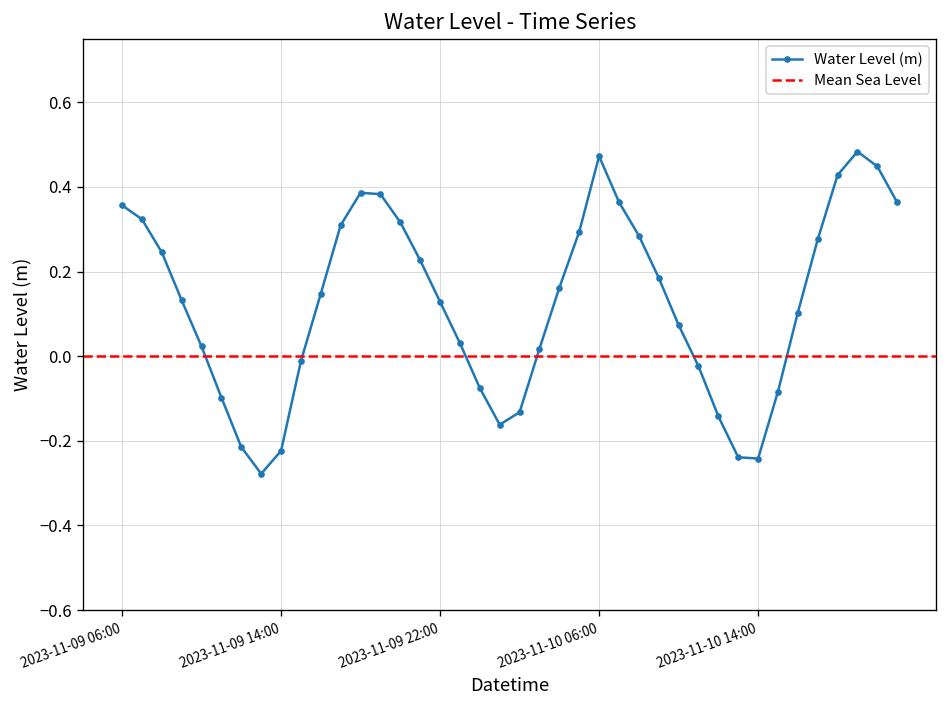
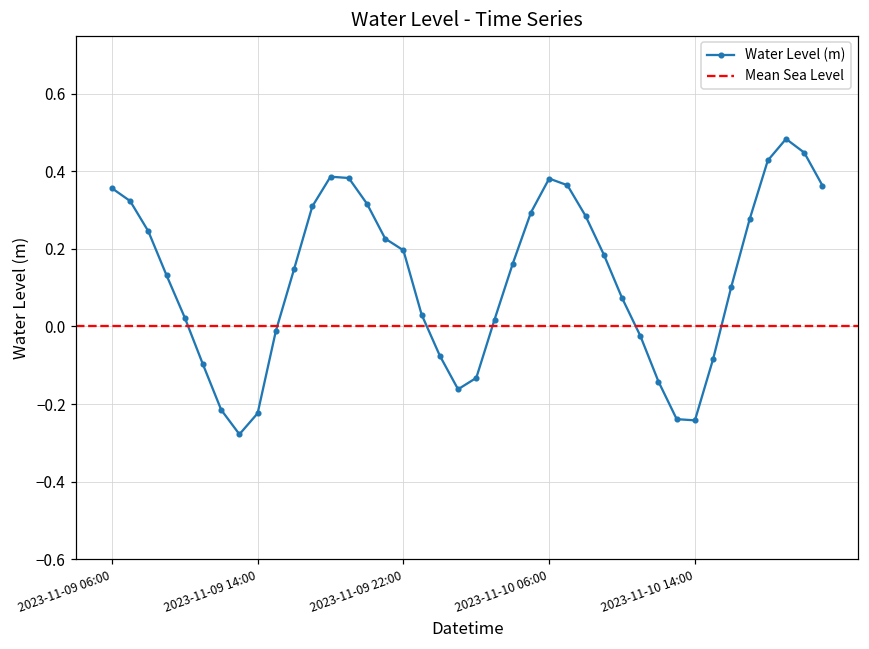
  {
    "2023-11-09 06:00": 0.36,
    "2023-11-09 14:00": -0.22,
-   "2023-11-09 22:00": 0.13,
-   "2023-11-10 06:00": 0.47,
+   "2023-11-09 22:00": 0.20,
+   "2023-11-10 06:00": 0.38,
    "2023-11-10 14:00": -0.24
  }
